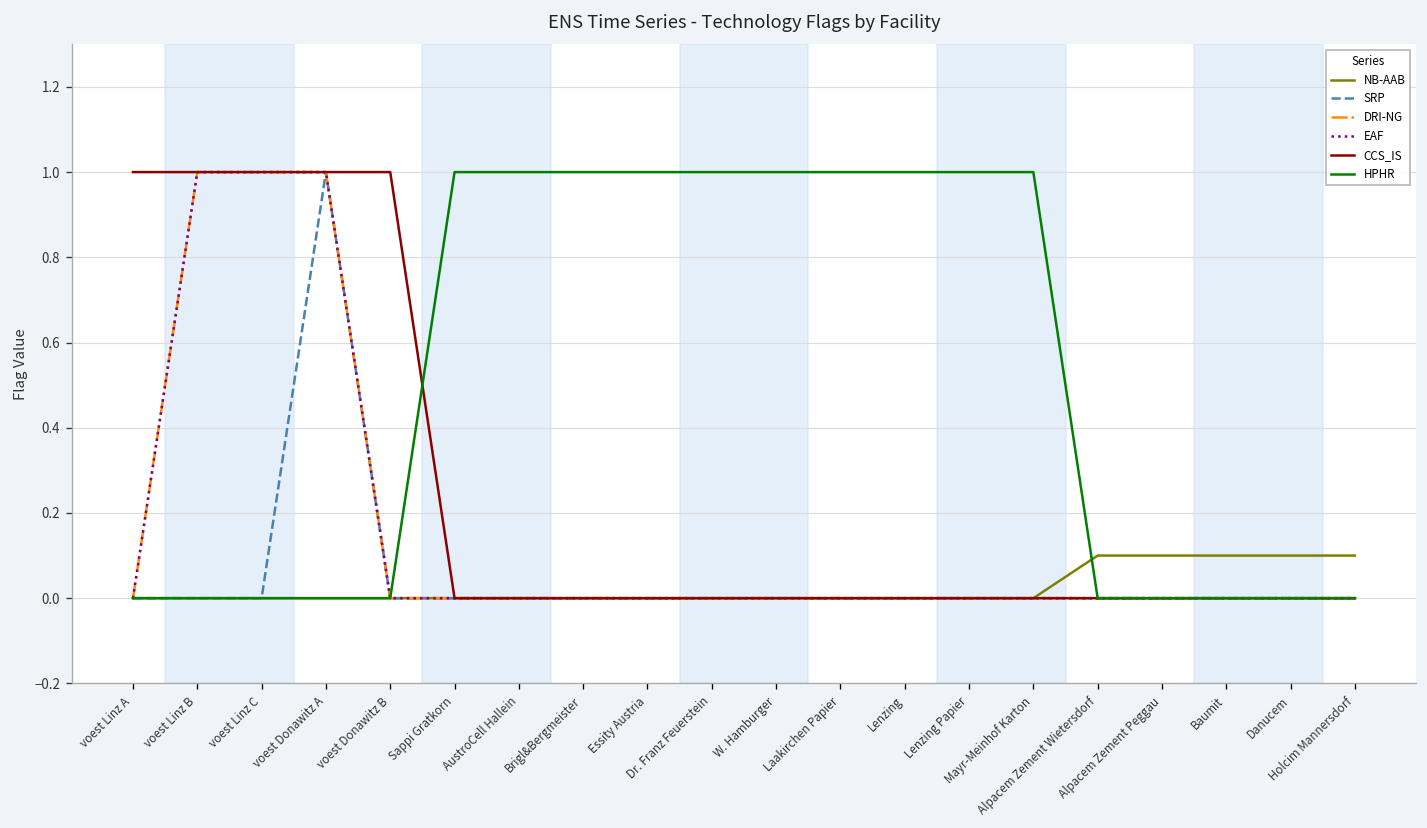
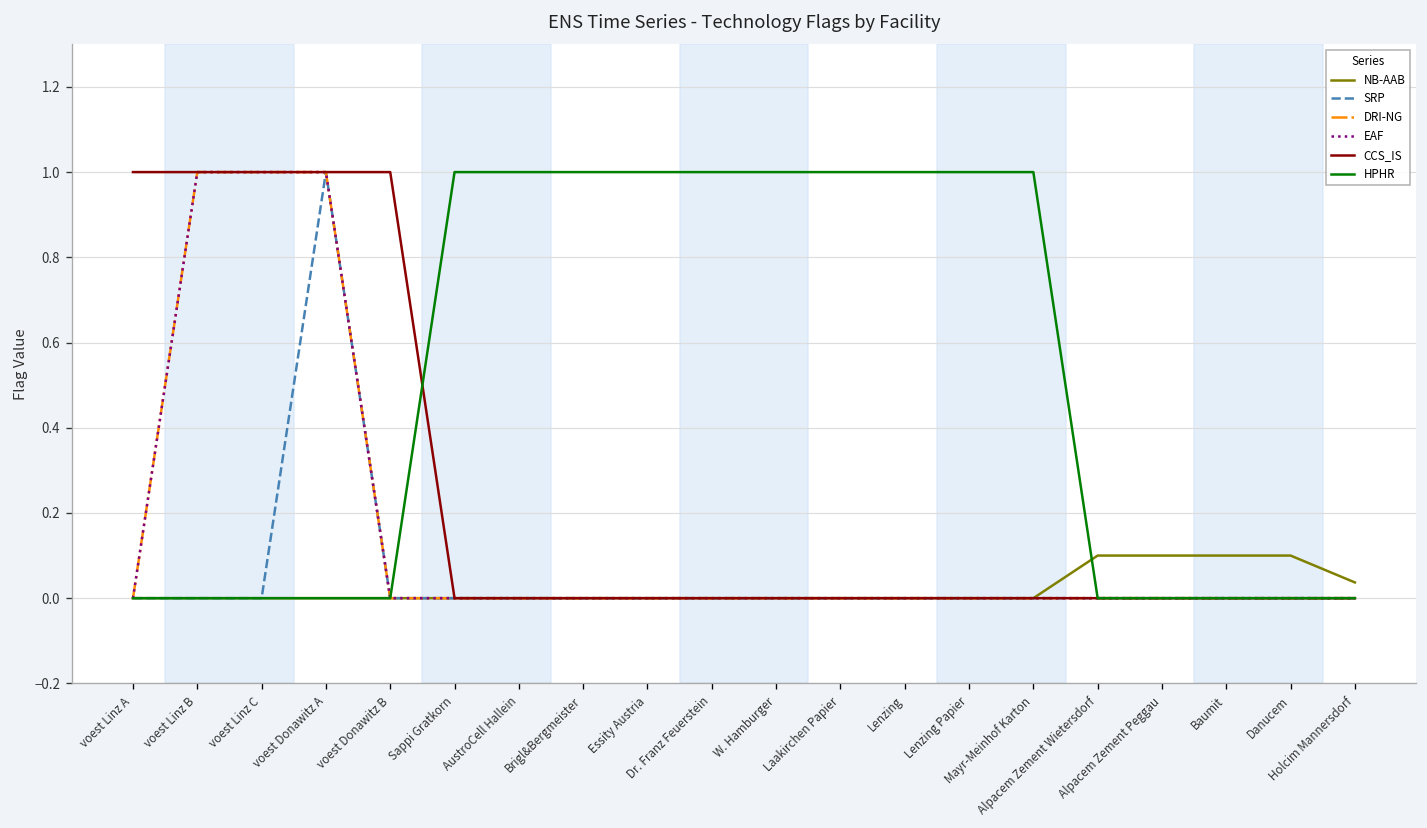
  {
    "NB-AAB": {
      "Alpacem Zement Wietersdorf": 0.10,
      "Alpacem Zement Peggau": 0.10,
      "Baumit": 0.10,
      "Danucem": 0.10,
-     "Holcim Mannersdorf": 0.10
+     "Holcim Mannersdorf": 0.04
    },
    "CCS_IS": {
      "voest Linz A": 1.00,
      "voest Donawitz B": 1.00
    },
    "HPHR": {
      "Sappi Gratkorn": 1.00,
      "AustroCell Hallein": 1.00,
      "Brigl&Bergmeister": 1.00,
      "Essity Austria": 1.00,
      "Dr. Franz Feuerstein": 1.00,
      "W. Hamburger": 1.00,
      "Laakirchen Papier": 1.00,
      "Lenzing": 1.00,
      "Lenzing Papier": 1.00,
      "Mayr-Meinhof Karton": 1.00
    }
  }
